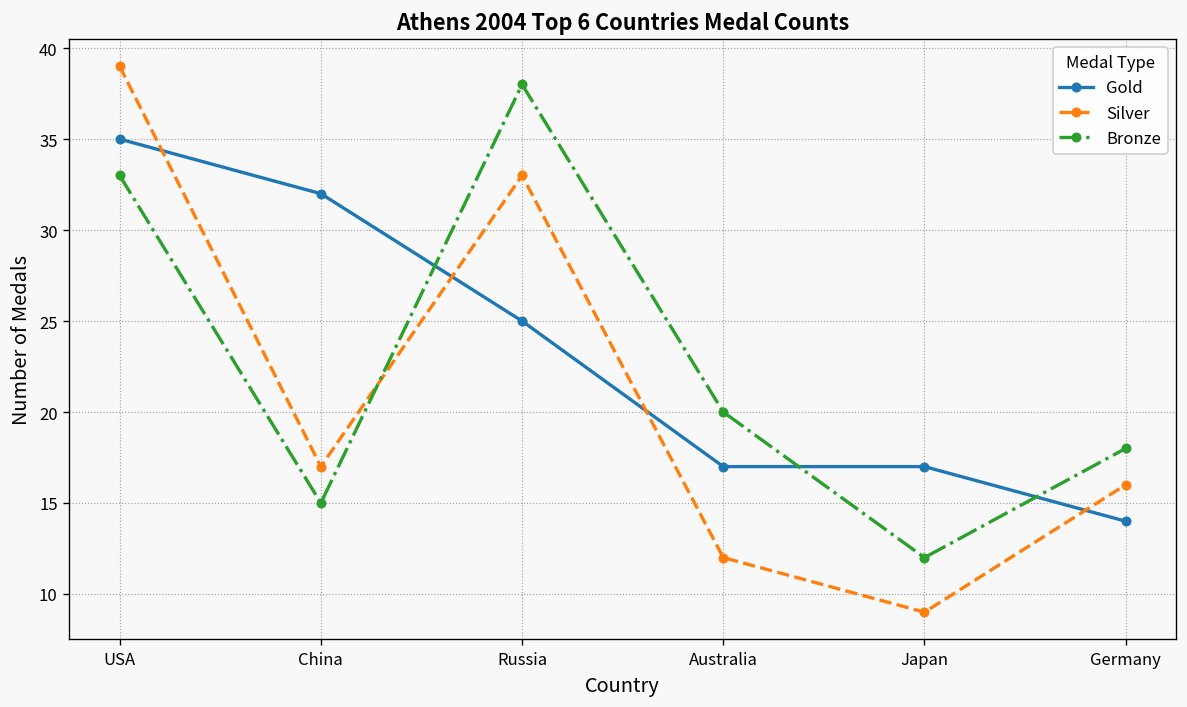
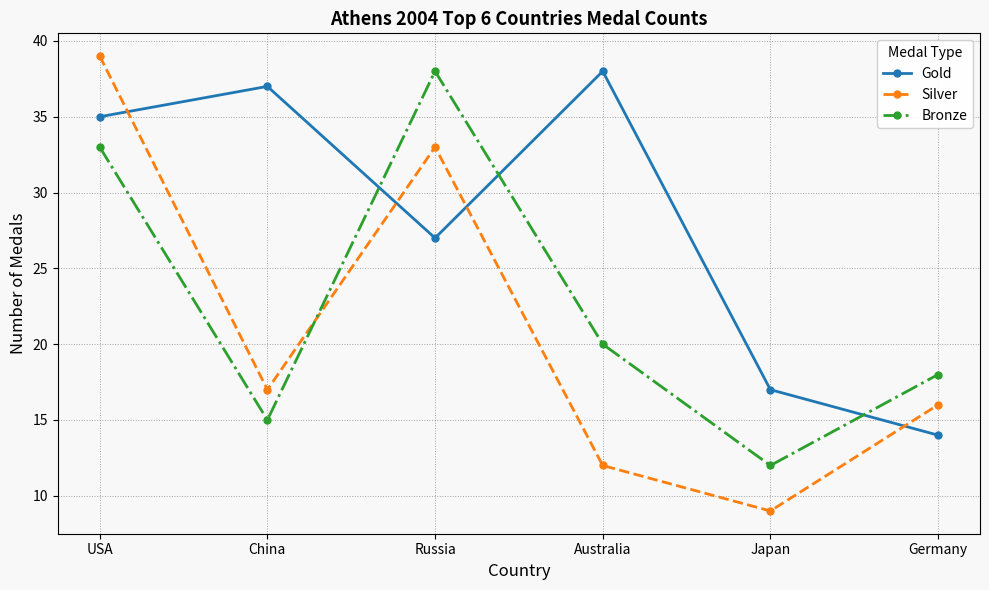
  {
    "Gold": {
      "USA": 35,
-     "China": 32,
-     "Russia": 25,
-     "Australia": 17,
+     "China": 37,
+     "Russia": 27,
+     "Australia": 38,
      "Japan": 17,
      "Germany": 14
    },
    "Silver": {
      "USA": 39,
      "China": 17,
      "Russia": 33,
      "Australia": 12,
      "Japan": 9,
      "Germany": 16
    },
    "Bronze": {
      "USA": 33,
      "China": 15,
      "Russia": 38,
      "Australia": 20,
      "Japan": 12,
      "Germany": 18
    }
  }
